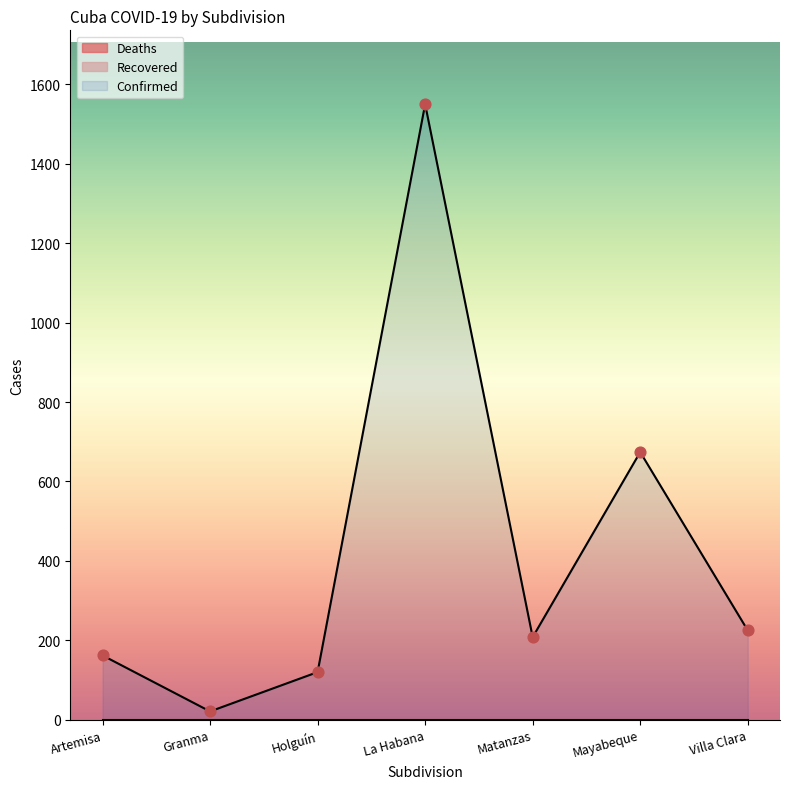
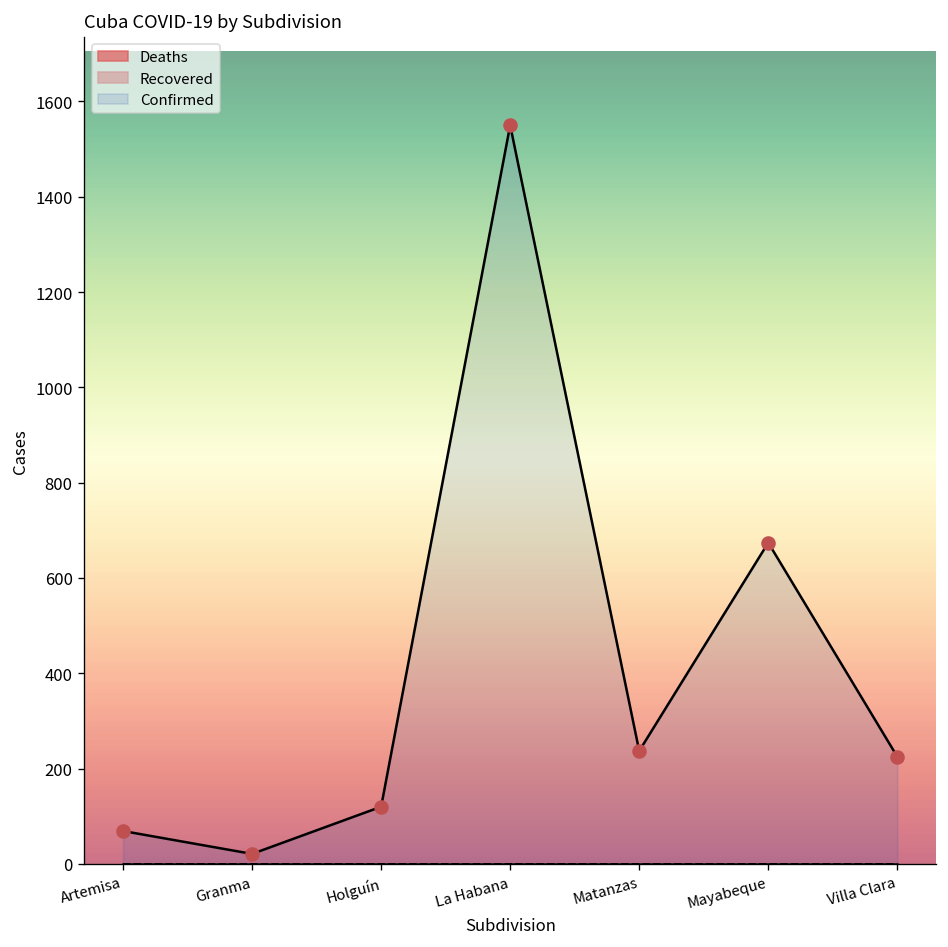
  {
    "Recovered": {
      "Artemisa": 0,
      "Granma": 0,
      "Holguín": 0,
      "La Habana": 0,
      "Matanzas": 0,
      "Mayabeque": 0,
      "Villa Clara": 0
    },
    "Confirmed": {
-     "Artemisa": 160,
+     "Artemisa": 70,
      "Granma": 20,
      "Holguín": 120,
      "La Habana": 1550,
-     "Matanzas": 210,
+     "Matanzas": 240,
      "Mayabeque": 670,
      "Villa Clara": 230
    }
  }
